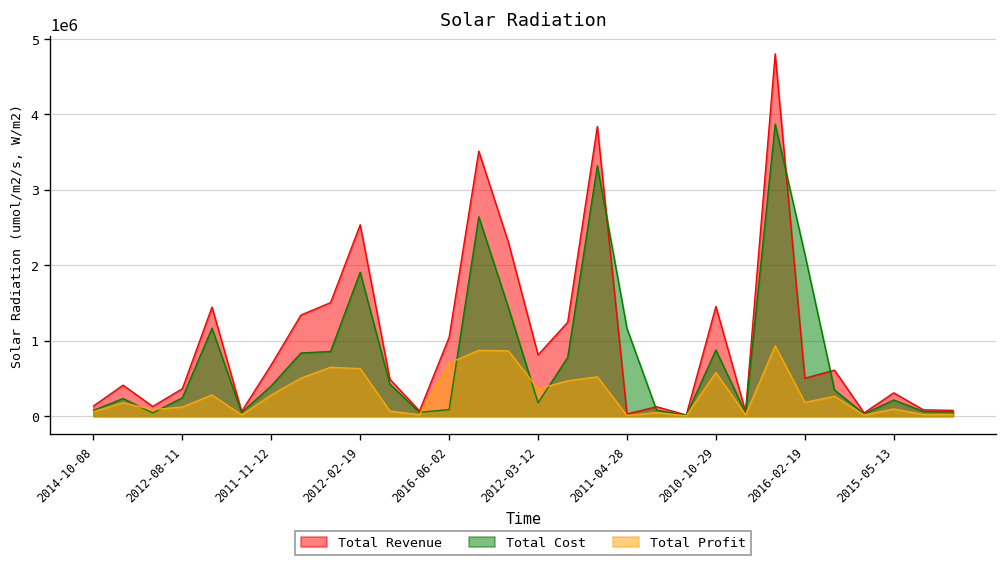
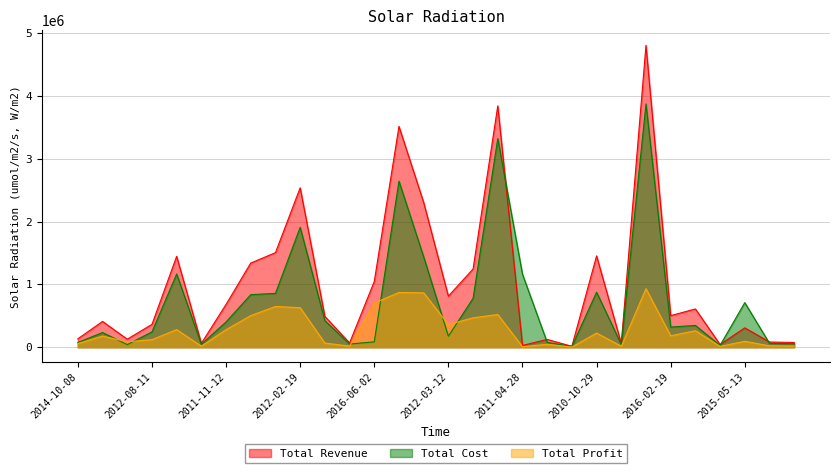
  {
    "Total Revenue": {
      "2014-10-08": 100000,
      "2012-08-11": 400000,
      "2011-11-12": 700000,
      "2012-02-19": 2500000,
      "2016-06-02": 1000000,
      "2012-03-12": 800000,
      "2010-10-29": 1500000,
      "2016-02-19": 500000,
      "2015-05-13": 300000
    },
    "Total Cost": {
      "2012-08-11": 200000,
      "2011-11-12": 400000,
      "2012-02-19": 1900000,
      "2016-06-02": 100000,
      "2012-03-12": 200000,
      "2011-04-28": 1200000,
      "2010-10-29": 900000,
-     "2016-02-19": 2100000,
-     "2015-05-13": 200000
+     "2016-02-19": 300000,
+     "2015-05-13": 700000
    },
    "Total Profit": {
      "2012-08-11": 100000,
      "2011-11-12": 300000,
      "2012-02-19": 600000,
      "2016-06-02": 700000,
      "2012-03-12": 400000,
-     "2010-10-29": 600000,
+     "2010-10-29": 200000,
      "2016-02-19": 200000,
      "2015-05-13": 100000
    }
  }
